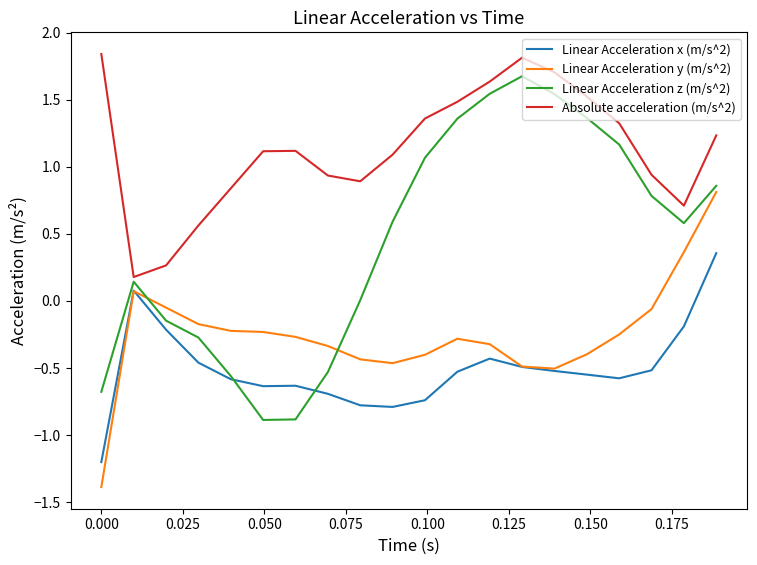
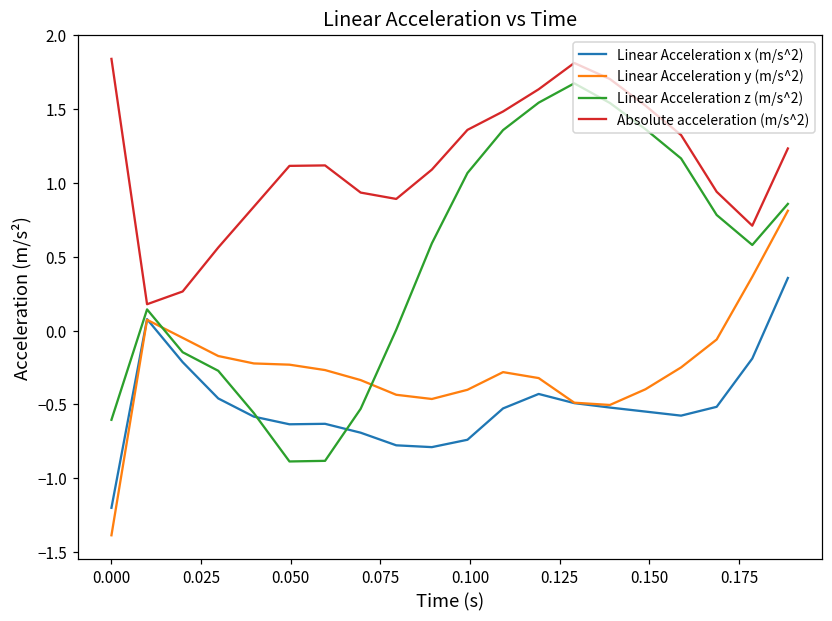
  {
    "Linear Acceleration x (m/s^2)": {
      "0.000": -1.20
    },
    "Linear Acceleration y (m/s^2)": {
      "0.000": -1.39
    },
    "Linear Acceleration z (m/s^2)": {
-     "0.000": -0.68
+     "0.000": -0.60
    },
    "Absolute acceleration (m/s^2)": {
      "0.000": 1.84
    }
  }
